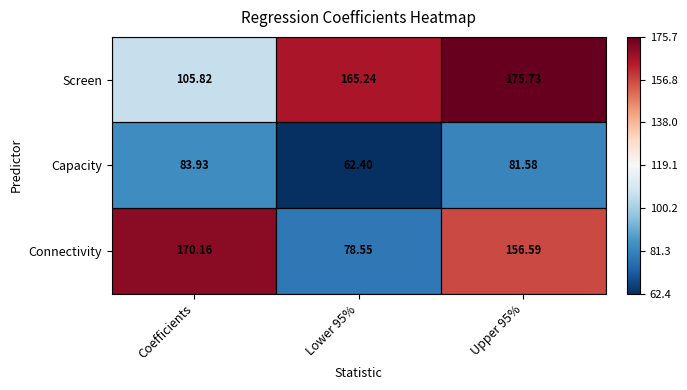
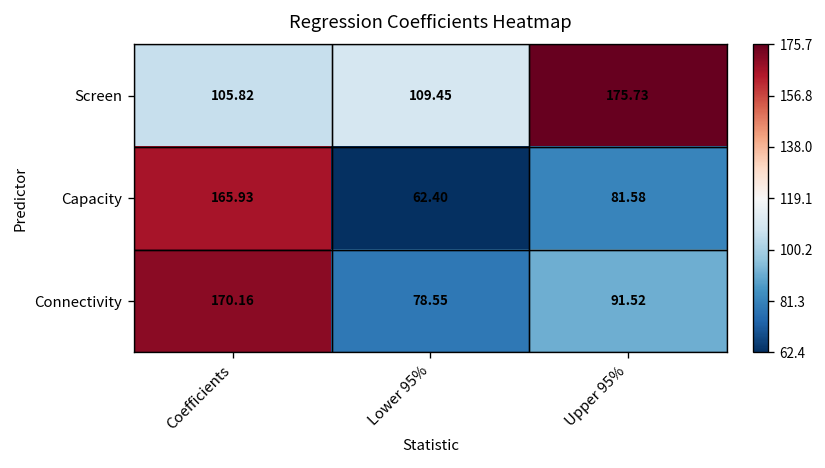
  {
    "Screen": {
      "Coefficients": 105.82,
-     "Lower 95%": 165.24,
+     "Lower 95%": 109.45,
      "Upper 95%": 175.73
    },
    "Capacity": {
-     "Coefficients": 83.93,
+     "Coefficients": 165.93,
      "Lower 95%": 62.40,
      "Upper 95%": 81.58
    },
    "Connectivity": {
      "Coefficients": 170.16,
      "Lower 95%": 78.55,
-     "Upper 95%": 156.59
+     "Upper 95%": 91.52
    }
  }
